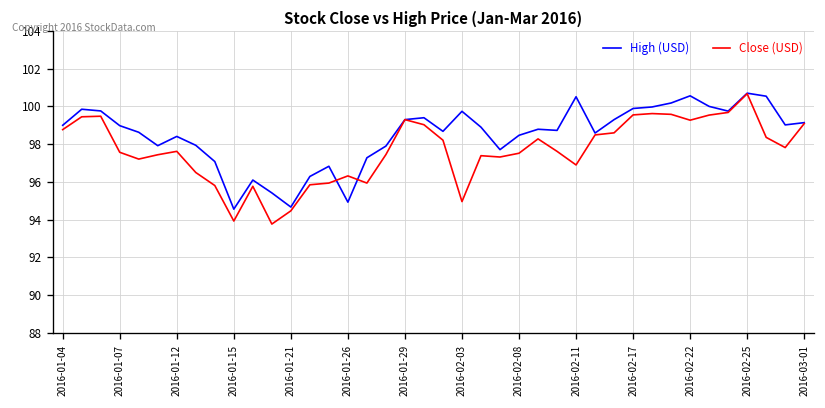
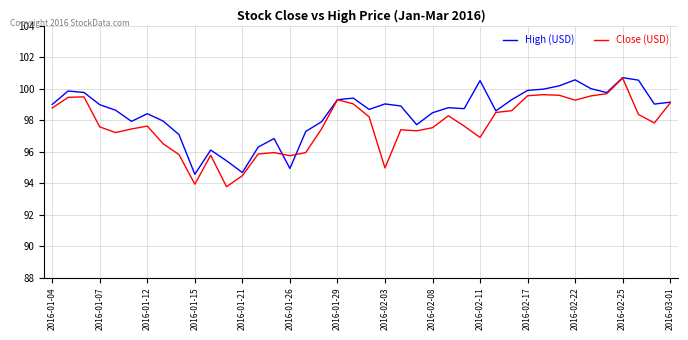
  {
    "High (USD)": {
      "2016-01-04": 99.0,
      "2016-01-07": 99.0,
      "2016-01-12": 98.4,
      "2016-01-15": 94.6,
      "2016-01-21": 94.7,
      "2016-01-26": 94.9,
-     "2016-02-03": 99.7,
+     "2016-02-03": 99.0,
      "2016-02-08": 98.5,
      "2016-02-11": 100.5,
      "2016-02-17": 99.9,
      "2016-02-22": 100.6
    },
    "Close (USD)": {
      "2016-01-04": 98.8,
      "2016-01-07": 97.6,
      "2016-01-12": 97.6,
      "2016-01-15": 93.9,
      "2016-01-21": 94.5,
-     "2016-01-26": 96.3,
+     "2016-01-26": 95.7,
      "2016-02-03": 95.0,
      "2016-02-08": 97.5,
      "2016-02-11": 96.9,
      "2016-02-17": 99.6,
      "2016-02-22": 99.3
    }
  }
